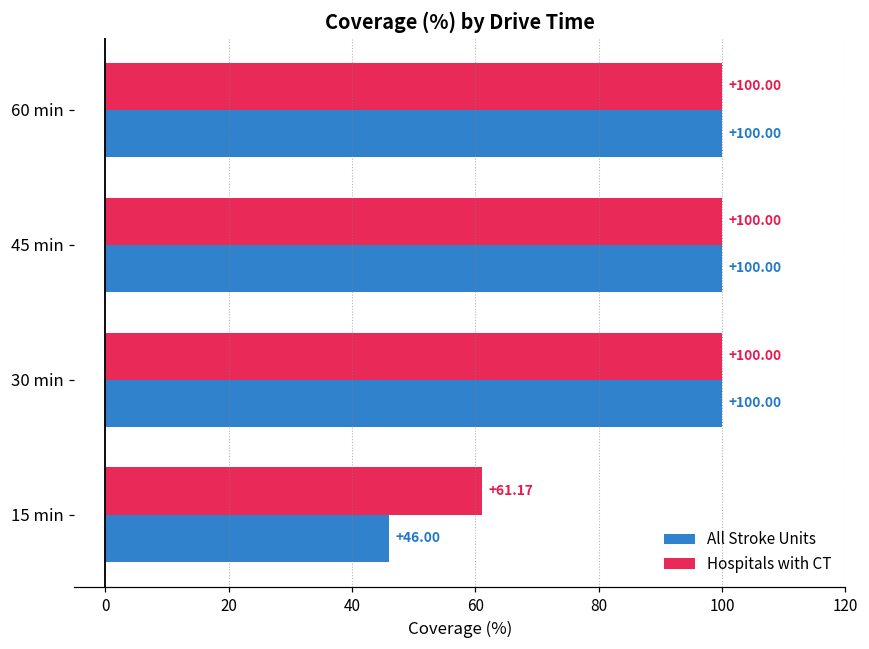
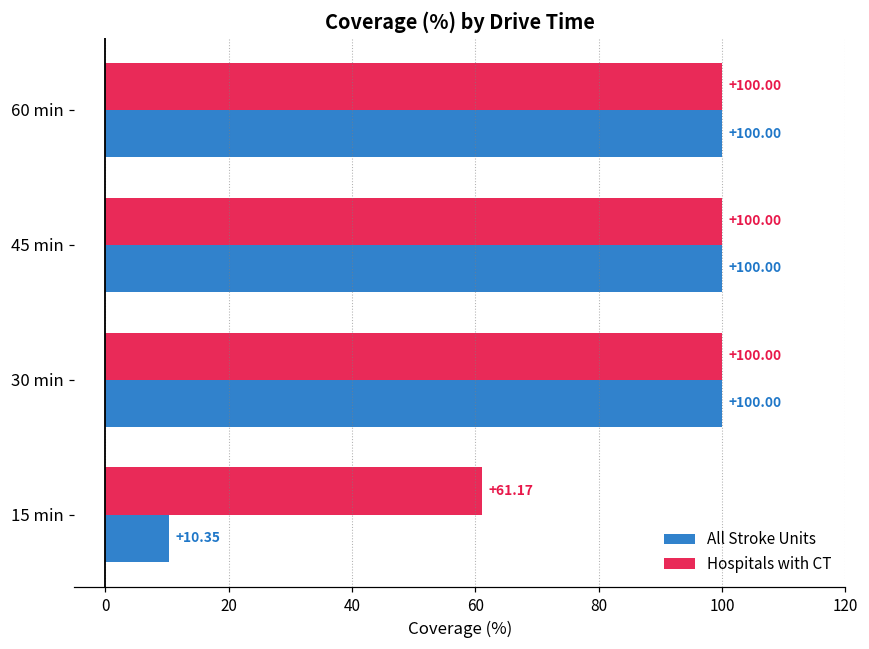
  {
    "All Stroke Units": {
      "60 min": "+100.00",
      "45 min": "+100.00",
      "30 min": "+100.00",
-     "15 min": "+46.00"
+     "15 min": "+10.35"
    },
    "Hospitals with CT": {
      "60 min": "+100.00",
      "45 min": "+100.00",
      "30 min": "+100.00",
      "15 min": "+61.17"
    }
  }
